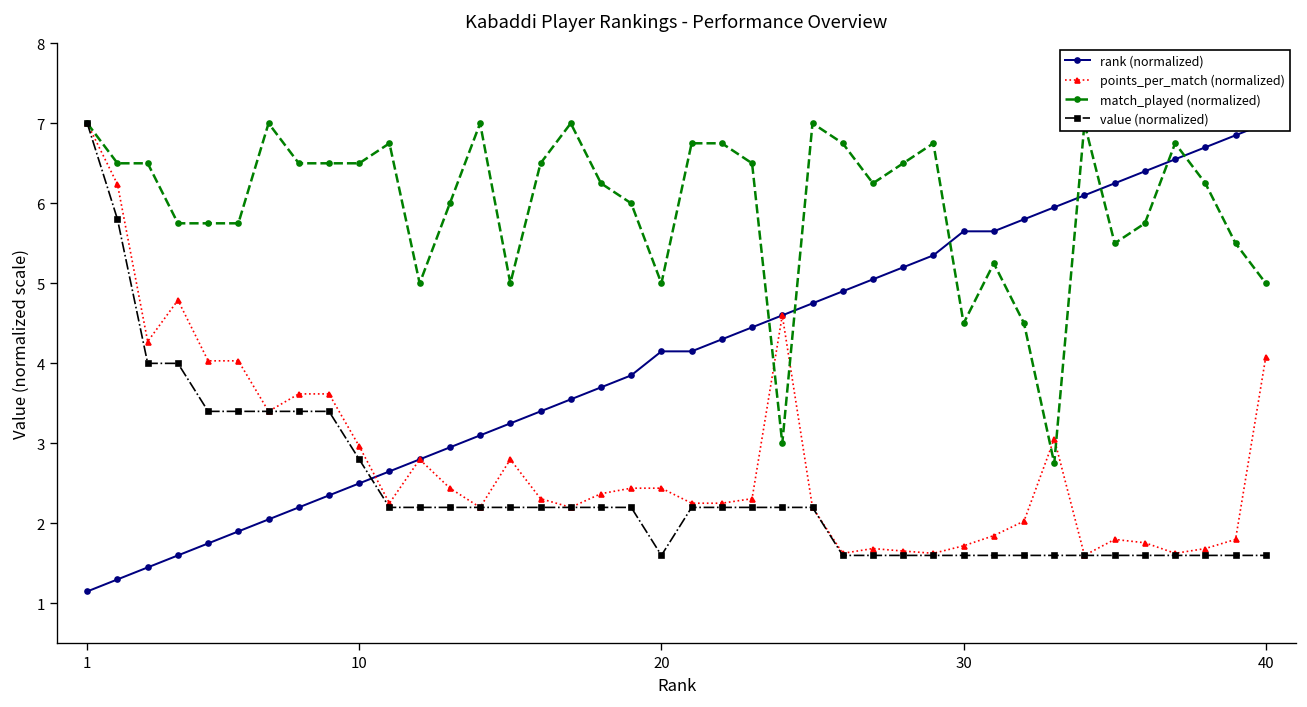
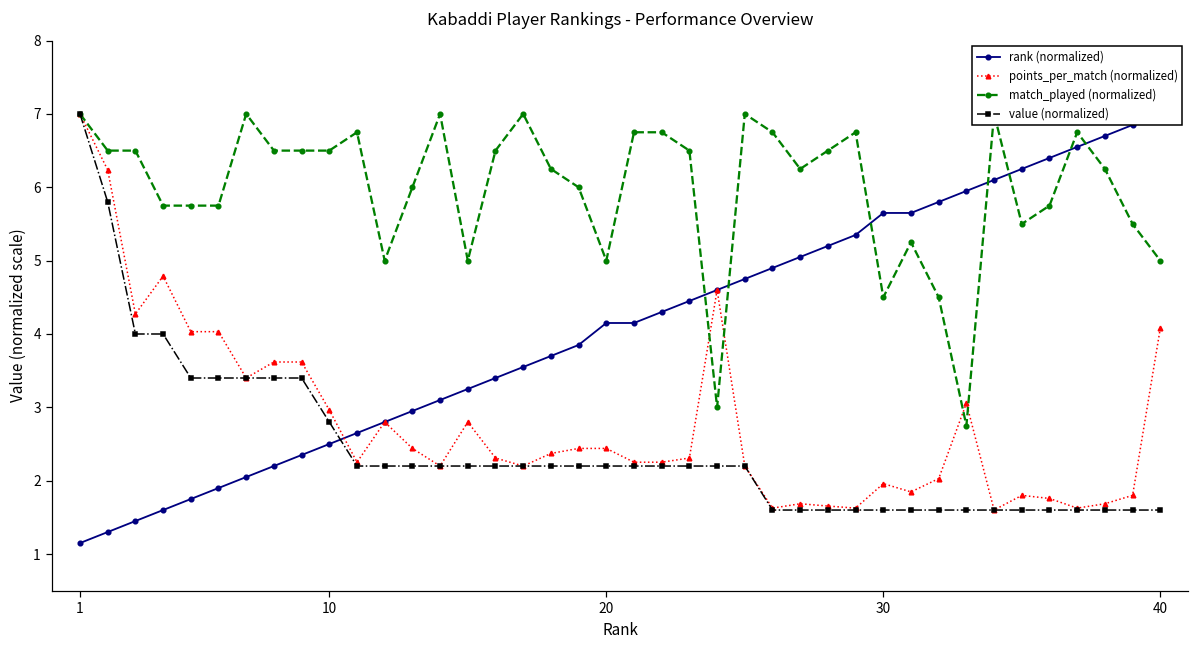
  {
    "rank (normalized)": {
      "1": 1.2,
      "10": 2.5,
      "20": 4.2,
      "30": 5.7
    },
    "points_per_match (normalized)": {
      "10": 3.0,
      "20": 2.4,
-     "30": 1.7,
+     "30": 2.0,
      "40": 4.1
    },
    "match_played (normalized)": {
      "10": 6.5,
      "20": 5.0,
      "30": 4.5,
      "40": 5.0
    },
    "value (normalized)": {
      "10": 2.8,
-     "20": 1.6,
+     "20": 2.2,
      "30": 1.6,
      "40": 1.6
    }
  }
